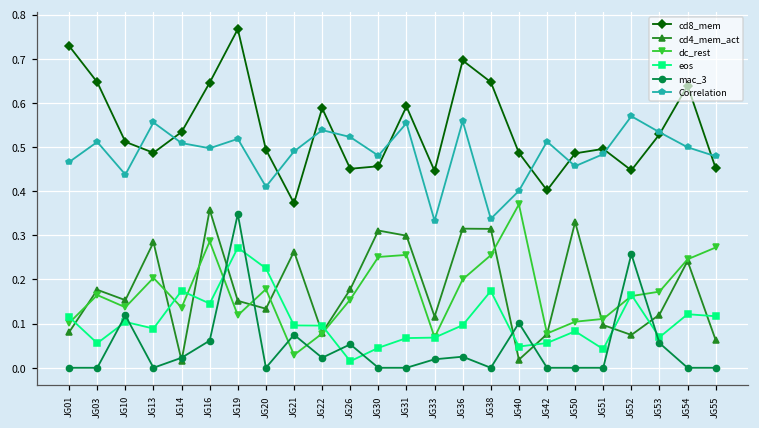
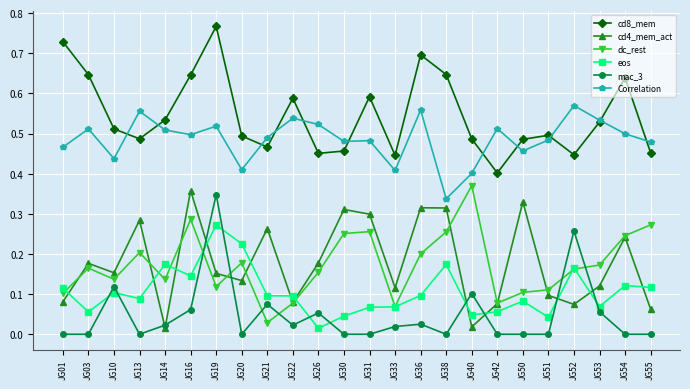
  {
    "cd8_mem": {
      "JG01": 0.73,
      "JG03": 0.65,
      "JG10": 0.51,
      "JG13": 0.49,
      "JG14": 0.53,
      "JG16": 0.65,
      "JG19": 0.77,
      "JG20": 0.49,
-     "JG21": 0.37,
+     "JG21": 0.47,
      "JG22": 0.59,
      "JG26": 0.45,
      "JG30": 0.46,
      "JG31": 0.59,
      "JG33": 0.45,
      "JG36": 0.70,
      "JG38": 0.65,
      "JG40": 0.49,
      "JG42": 0.40,
      "JG50": 0.49,
      "JG51": 0.50,
      "JG52": 0.45,
      "JG55": 0.45
    },
    "dc_rest": {
      "JG01": 0.10,
      "JG03": 0.16,
      "JG10": 0.14,
      "JG13": 0.20,
      "JG14": 0.14,
      "JG16": 0.29,
      "JG19": 0.12,
      "JG20": 0.18,
      "JG21": 0.03,
      "JG26": 0.15,
      "JG30": 0.25,
      "JG31": 0.26,
      "JG36": 0.20,
      "JG38": 0.25,
      "JG40": 0.37,
      "JG50": 0.10,
      "JG51": 0.11,
      "JG53": 0.17,
      "JG55": 0.27
    },
    "eos": {
      "JG01": 0.11,
      "JG03": 0.06,
      "JG10": 0.10,
      "JG13": 0.09,
      "JG14": 0.17,
      "JG16": 0.15,
      "JG19": 0.27,
      "JG20": 0.23,
      "JG21": 0.10,
      "JG22": 0.10,
      "JG26": 0.01,
      "JG30": 0.05,
      "JG31": 0.07,
      "JG36": 0.10,
      "JG38": 0.17,
      "JG40": 0.05,
      "JG42": 0.06,
      "JG50": 0.08,
      "JG51": 0.04,
      "JG53": 0.07,
      "JG54": 0.12,
      "JG55": 0.12
    },
    "Correlation": {
      "JG01": 0.47,
      "JG03": 0.51,
      "JG10": 0.44,
      "JG13": 0.56,
      "JG14": 0.51,
      "JG16": 0.50,
      "JG19": 0.52,
      "JG20": 0.41,
      "JG21": 0.49,
      "JG22": 0.54,
      "JG26": 0.52,
      "JG30": 0.48,
-     "JG31": 0.55,
-     "JG33": 0.33,
+     "JG31": 0.48,
+     "JG33": 0.41,
      "JG36": 0.56,
      "JG38": 0.34,
      "JG40": 0.40,
      "JG42": 0.51,
      "JG50": 0.46,
      "JG51": 0.48,
      "JG52": 0.57,
      "JG54": 0.50,
      "JG55": 0.48
    }
  }
